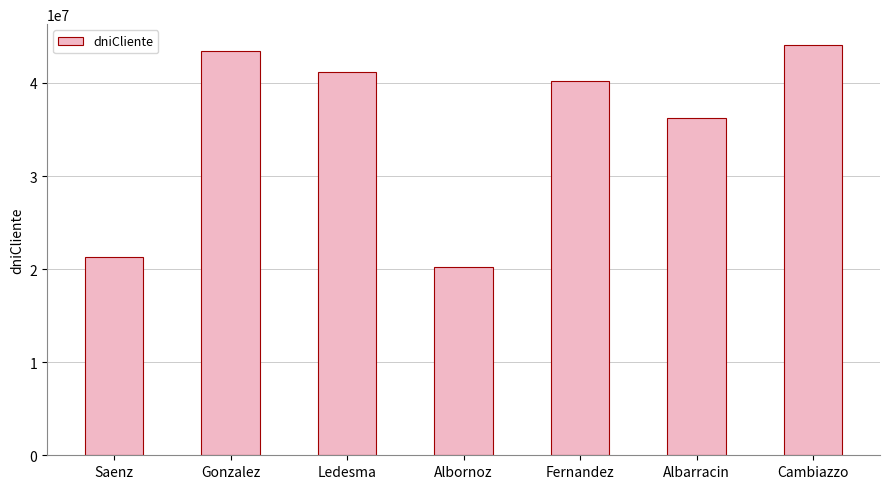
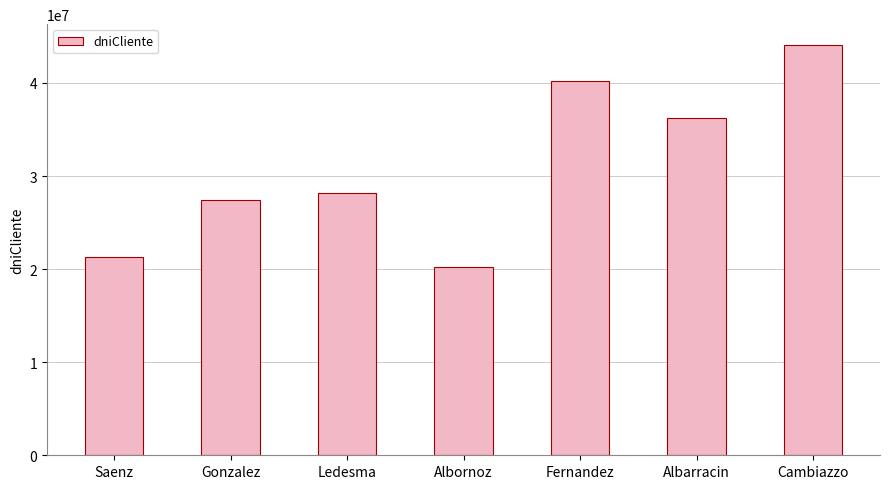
  {
    "Saenz": 21000000,
-   "Gonzalez": 43000000,
-   "Ledesma": 41000000,
+   "Gonzalez": 27000000,
+   "Ledesma": 28000000,
    "Albornoz": 20000000,
    "Fernandez": 40000000,
    "Albarracin": 36000000,
    "Cambiazzo": 44000000
  }
